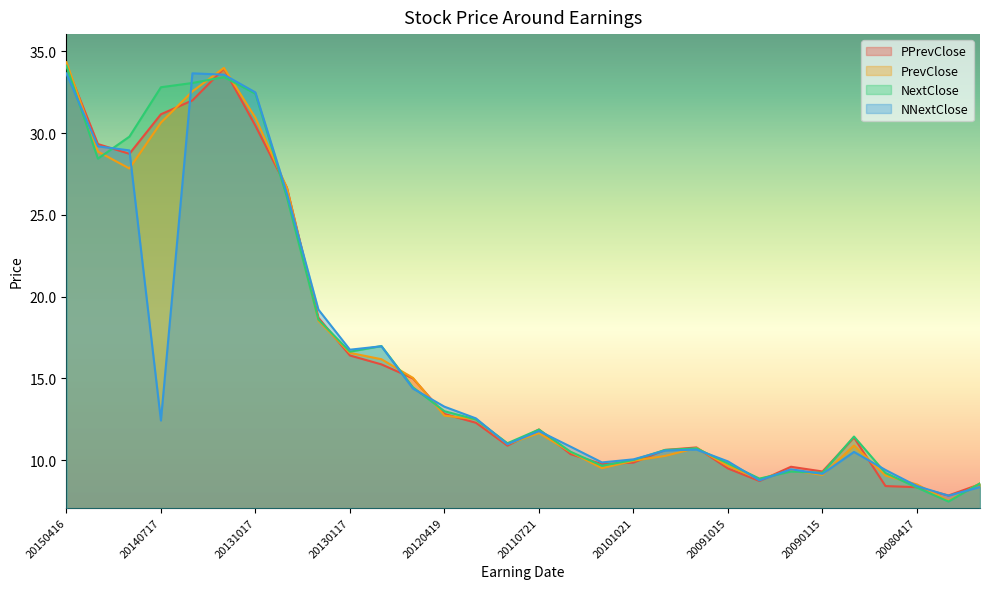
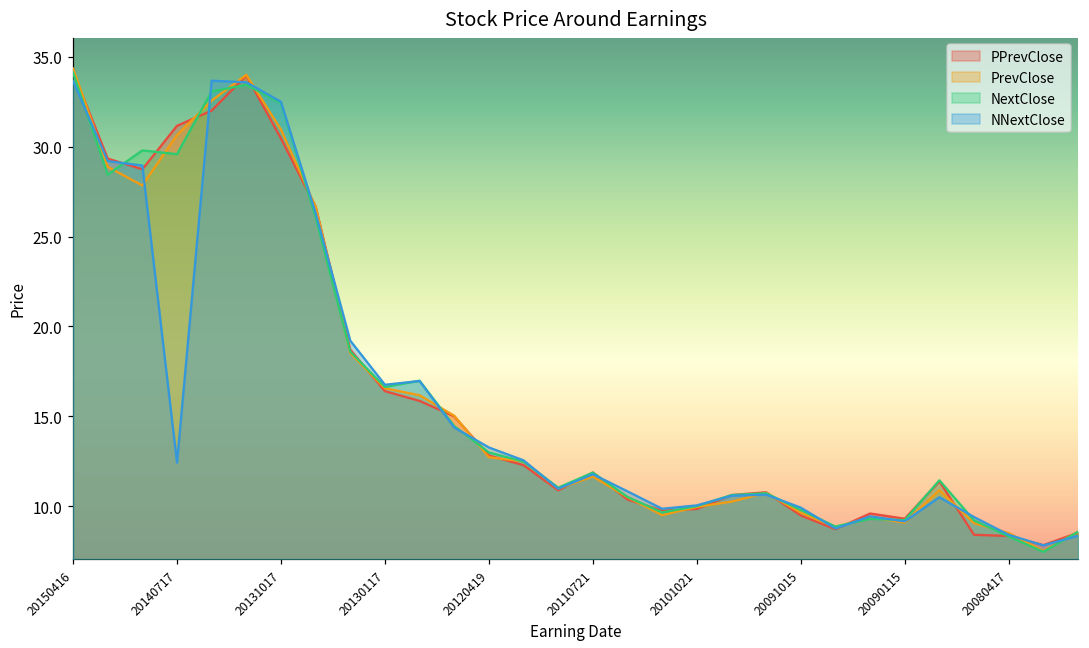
  {
    "NextClose": {
-     "20140717": 32.8,
+     "20140717": 29.6,
      "20120419": 13.0
    },
    "NNextClose": {
      "20150416": 33.7,
      "20140717": 12.4,
      "20120419": 13.3
    }
  }
